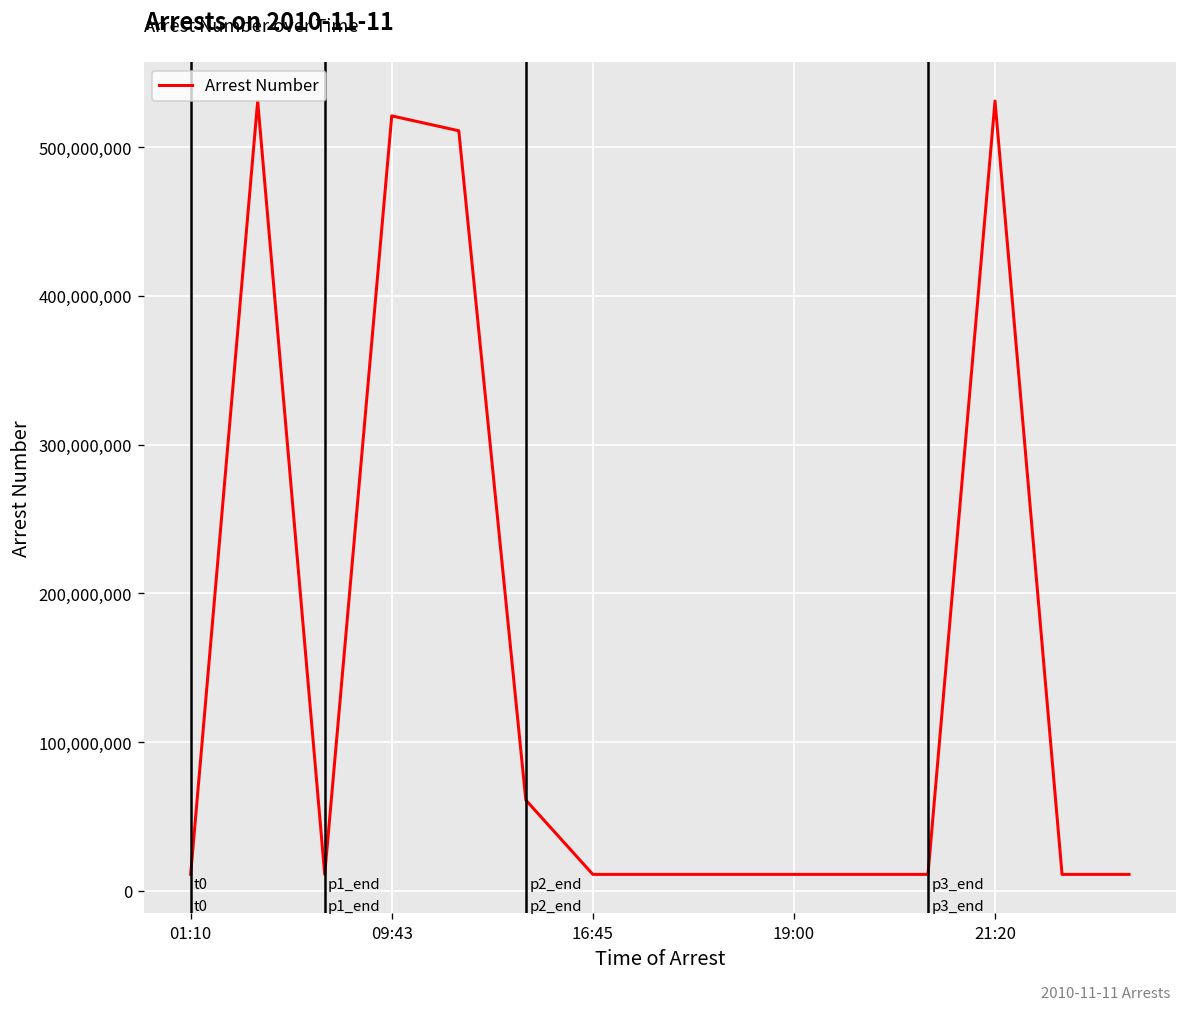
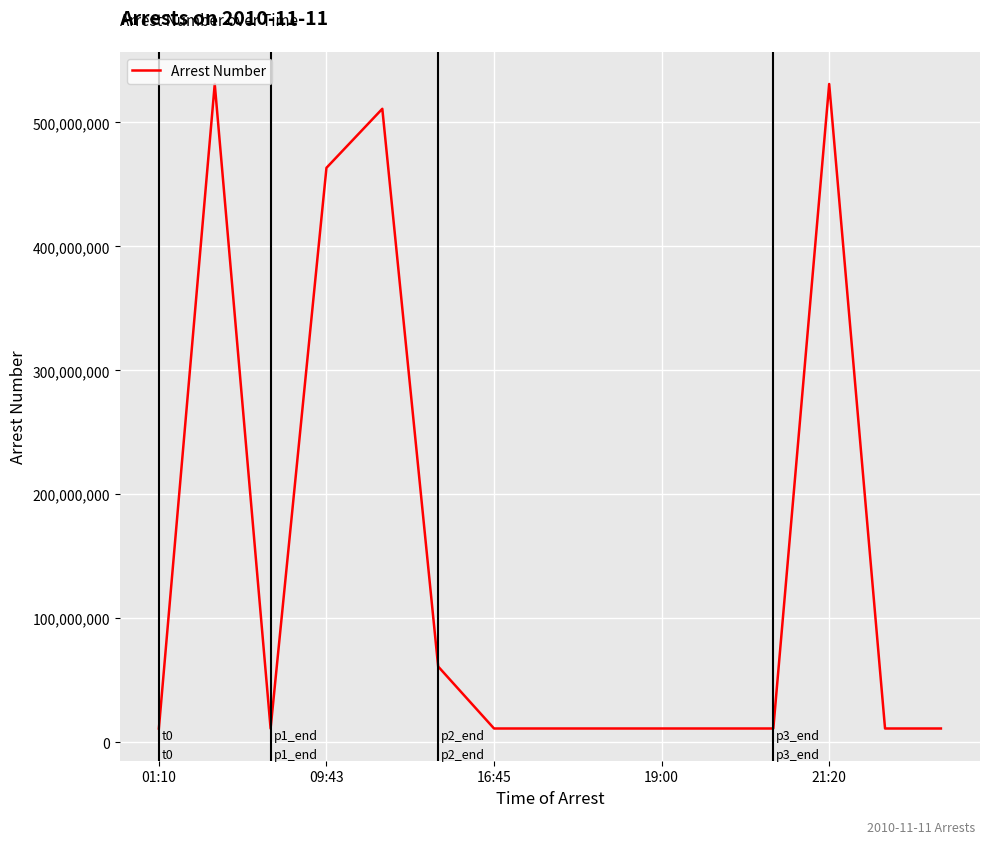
  {
    "01:10": "11,000,000",
-   "09:43": "521,000,000",
+   "09:43": "463,000,000",
    "16:45": "11,000,000",
    "21:20": "531,000,000"
  }
